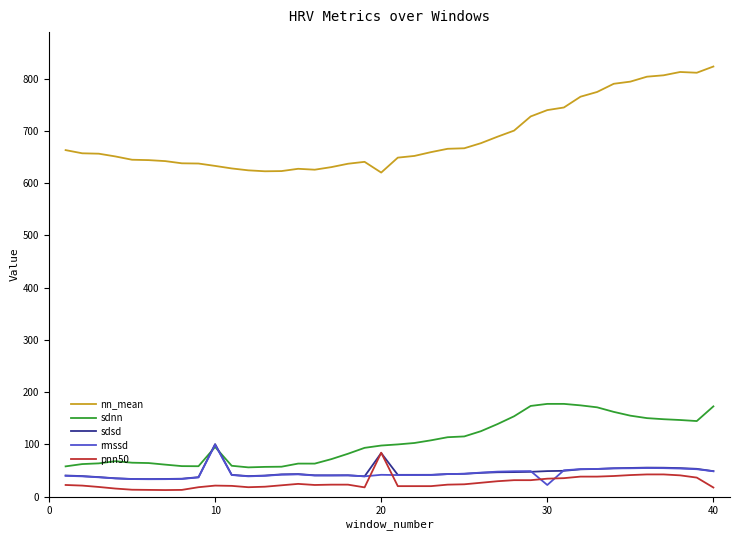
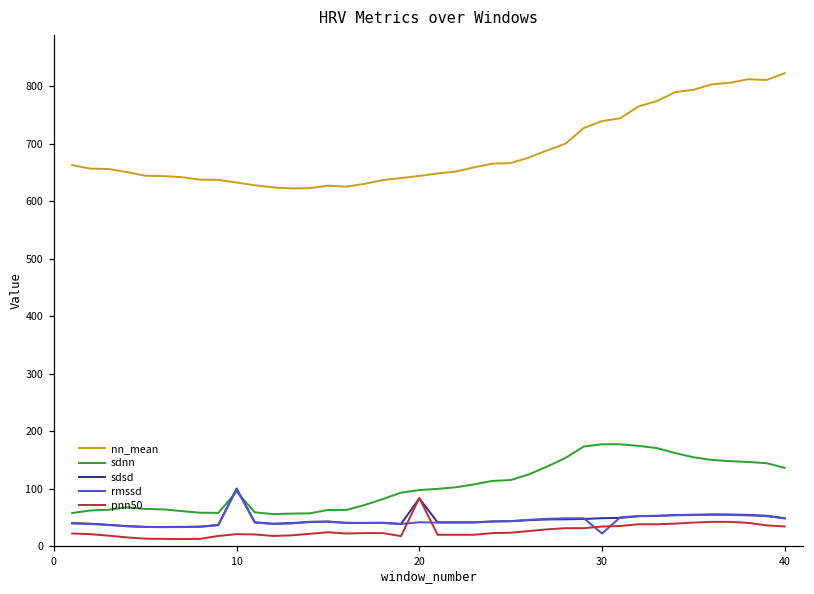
  {
    "nn_mean": {
      "10": 630,
-     "20": 620,
+     "20": 640,
      "30": 740,
      "40": 820
    },
    "sdnn": {
      "20": 100,
      "30": 180,
-     "40": 170
+     "40": 140
    },
    "sdsd": {
      "30": 50
    },
    "rmssd": {
      "20": 40,
      "30": 20
    },
    "pnn50": {
      "10": 20,
      "30": 30,
-     "40": 20
+     "40": 30
    }
  }
